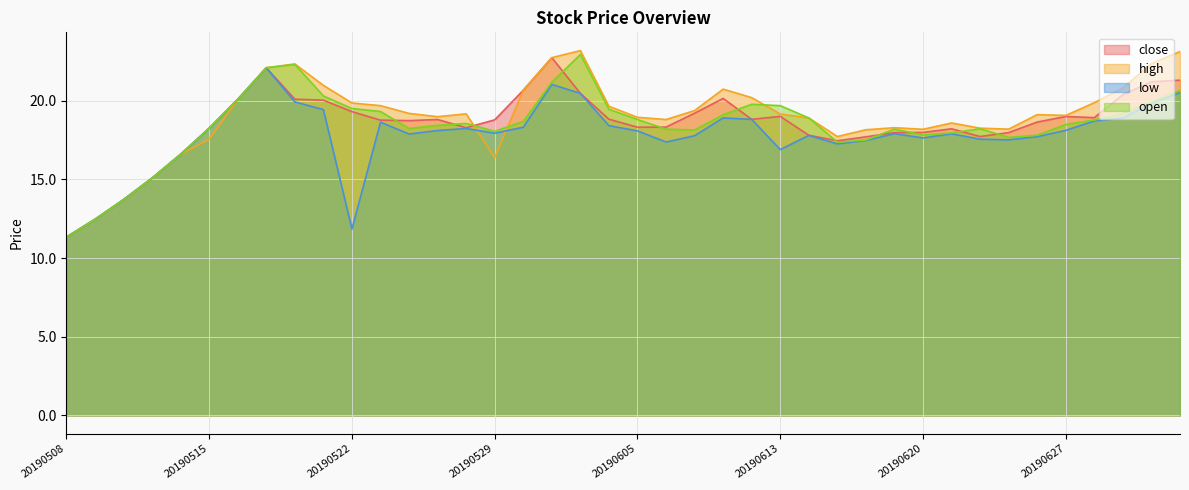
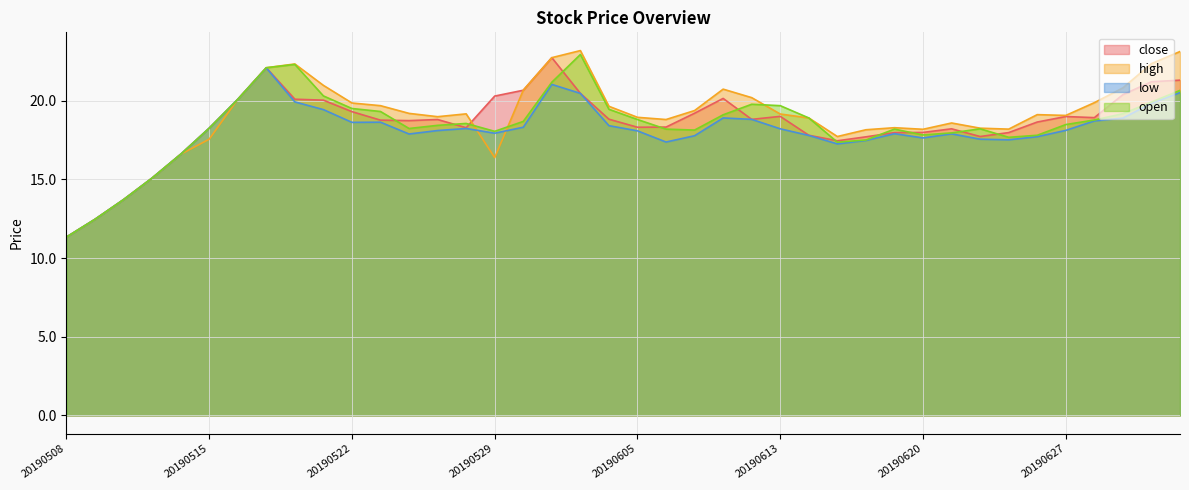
  {
    "close": {
      "20190522": 19.3,
-     "20190529": 18.8,
+     "20190529": 20.3,
      "20190605": 18.3
    },
    "high": {
      "20190515": 17.6,
      "20190522": 19.9,
      "20190529": 16.4,
      "20190620": 18.2
    },
    "low": {
-     "20190522": 11.8,
+     "20190522": 18.6,
      "20190605": 18.1,
-     "20190613": 16.9,
+     "20190613": 18.2,
      "20190620": 17.6,
      "20190627": 18.1
    },
    "open": {
      "20190522": 19.5,
      "20190613": 19.7,
      "20190627": 18.5
    }
  }
